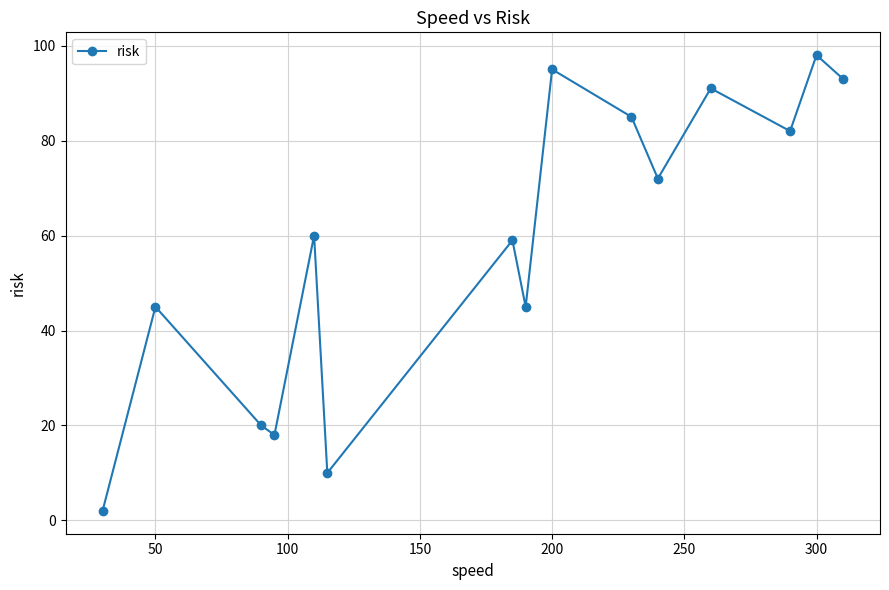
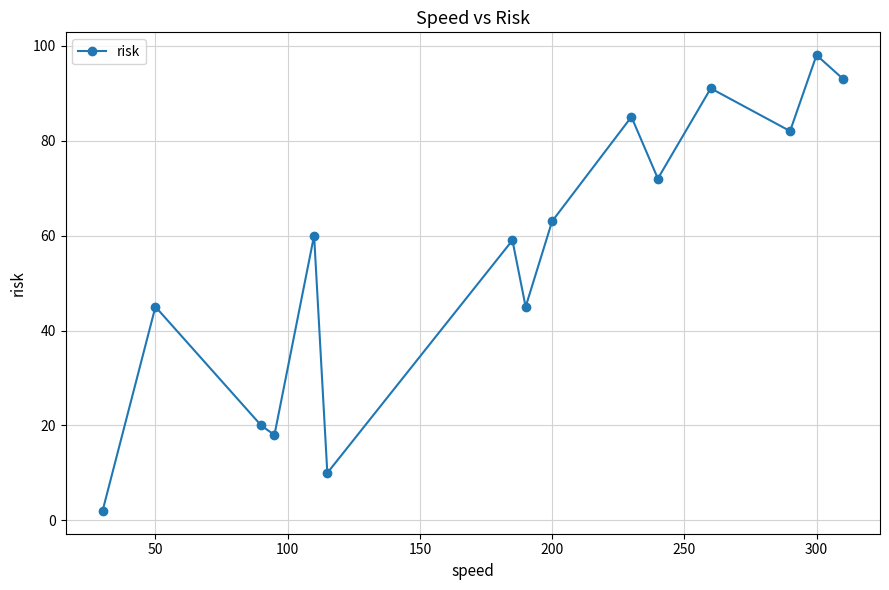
  {
    "50": 45,
-   "200": 95,
+   "200": 63,
    "300": 98
  }
